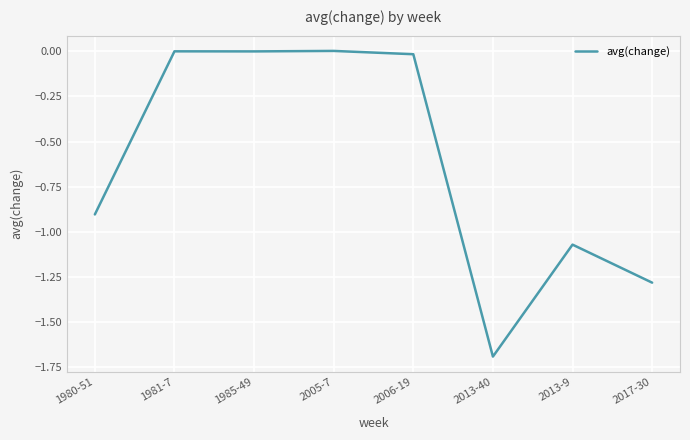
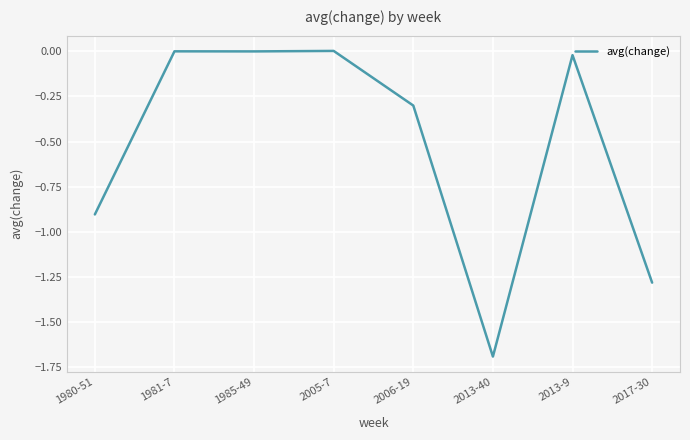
  {
    "1980-51": -0.90,
    "1981-7": 0.00,
    "1985-49": 0.00,
    "2005-7": 0.00,
-   "2006-19": -0.02,
+   "2006-19": -0.30,
    "2013-40": -1.69,
-   "2013-9": -1.07,
+   "2013-9": -0.02,
    "2017-30": -1.28
  }
